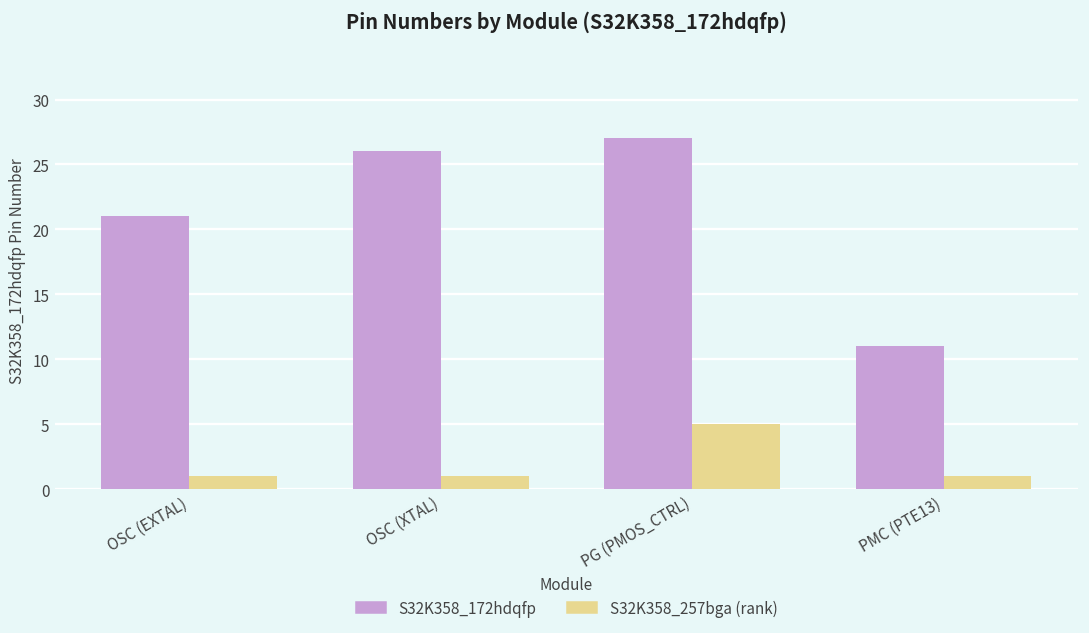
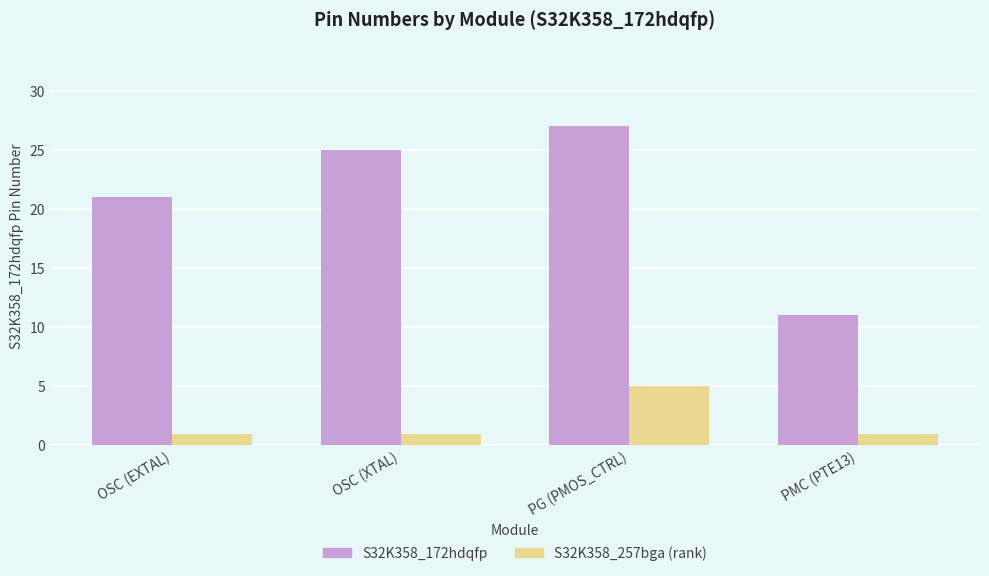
  {
    "S32K358_172hdqfp": {
      "OSC (EXTAL)": 21,
-     "OSC (XTAL)": 26,
+     "OSC (XTAL)": 25,
      "PG (PMOS_CTRL)": 27,
      "PMC (PTE13)": 11
    },
    "S32K358_257bga (rank)": {
      "OSC (EXTAL)": 1,
      "OSC (XTAL)": 1,
      "PG (PMOS_CTRL)": 5,
      "PMC (PTE13)": 1
    }
  }
